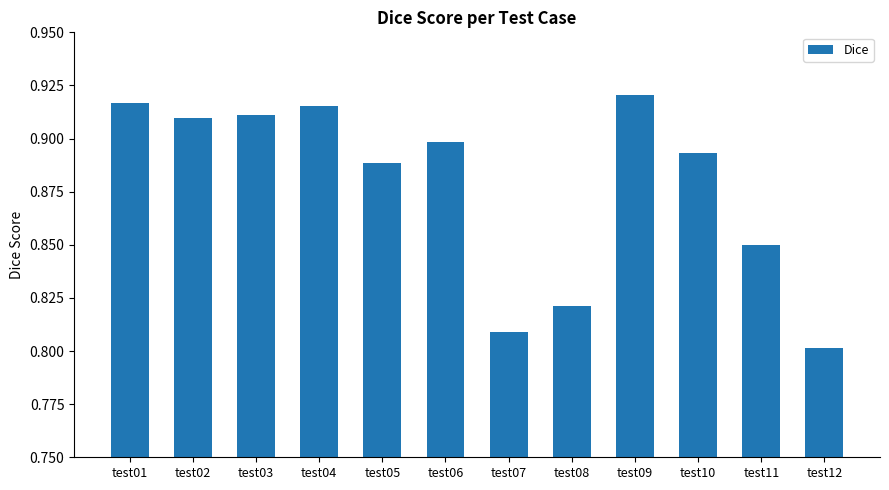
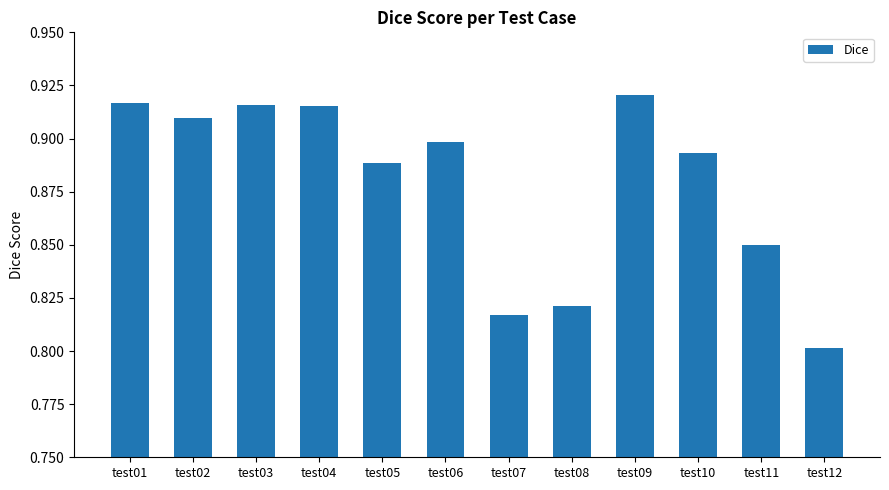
  {
    "test01": 0.917,
    "test02": 0.910,
-   "test03": 0.911,
+   "test03": 0.916,
    "test04": 0.915,
    "test05": 0.889,
    "test06": 0.898,
-   "test07": 0.809,
+   "test07": 0.817,
    "test08": 0.821,
    "test09": 0.921,
    "test10": 0.893,
    "test11": 0.850,
    "test12": 0.801
  }
